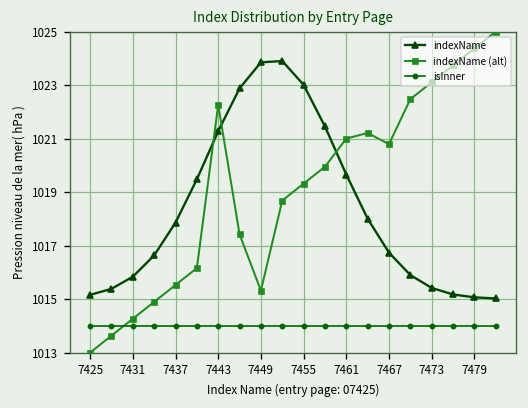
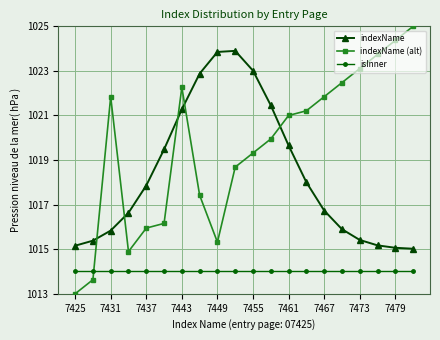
  {
    "indexName (alt)": {
      "7425": 1013.0,
-     "7431": 1014.3,
-     "7437": 1015.5,
+     "7431": 1021.8,
+     "7437": 1015.9,
      "7443": 1022.3,
      "7449": 1015.3,
      "7455": 1019.3,
      "7461": 1021.0,
-     "7467": 1020.8
+     "7467": 1021.8
    }
  }
